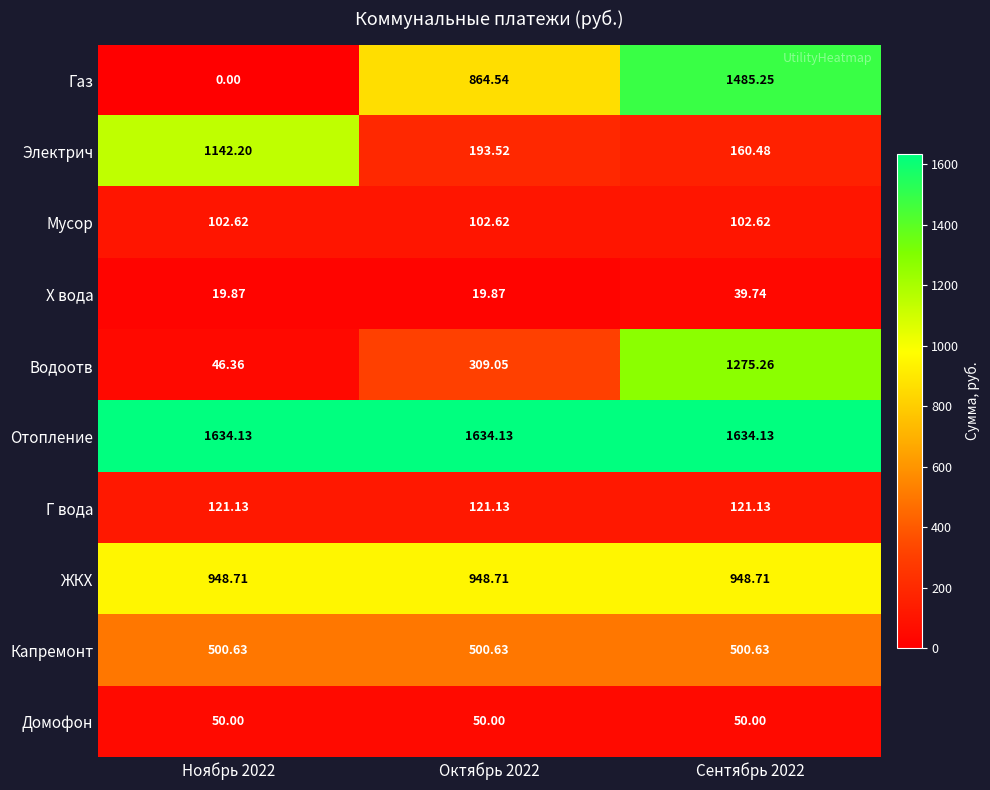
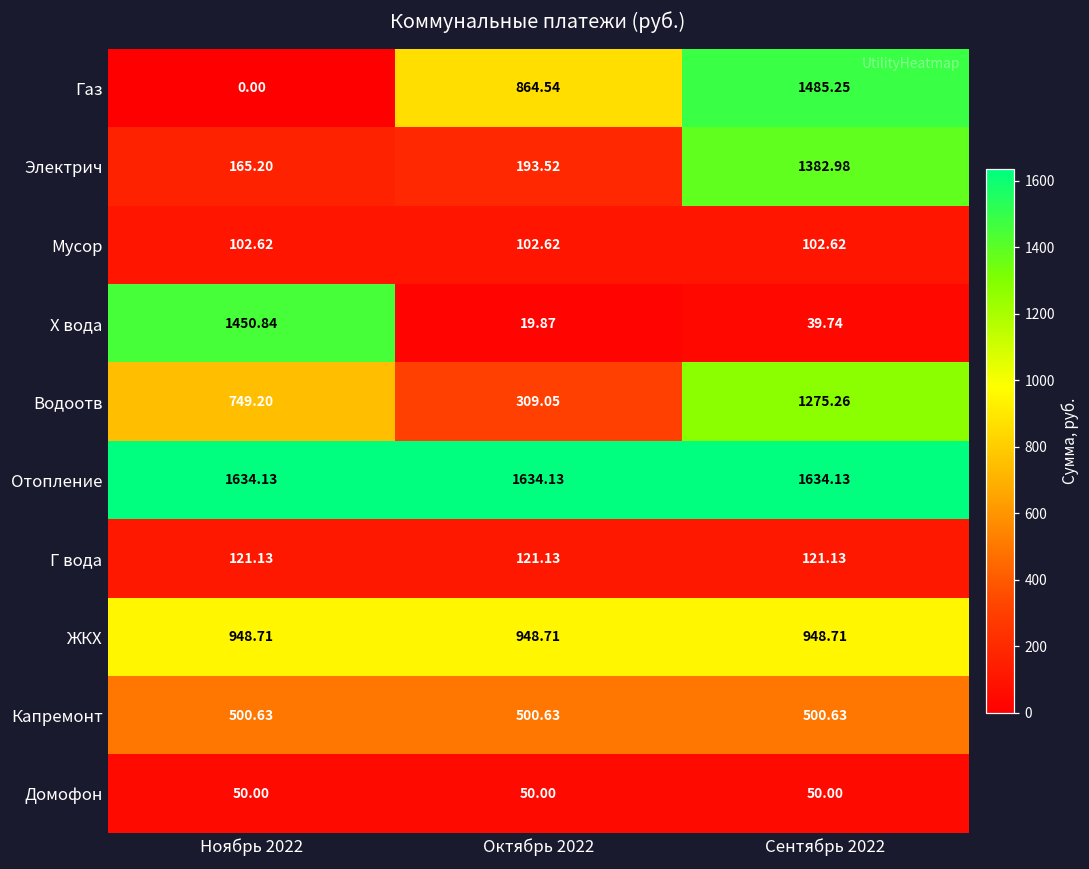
  {
    "Газ": {
      "Ноябрь 2022": 0.00,
      "Октябрь 2022": 864.54
    },
    "Электрич": {
-     "Ноябрь 2022": 1142.20,
+     "Ноябрь 2022": 165.20,
      "Октябрь 2022": 193.52,
-     "Сентябрь 2022": 160.48
+     "Сентябрь 2022": 1382.98
    },
    "Мусор": {
      "Ноябрь 2022": 102.62,
      "Октябрь 2022": 102.62,
      "Сентябрь 2022": 102.62
    },
    "Х вода": {
-     "Ноябрь 2022": 19.87,
+     "Ноябрь 2022": 1450.84,
      "Октябрь 2022": 19.87,
      "Сентябрь 2022": 39.74
    },
    "Водоотв": {
-     "Ноябрь 2022": 46.36,
+     "Ноябрь 2022": 749.20,
      "Октябрь 2022": 309.05,
      "Сентябрь 2022": 1275.26
    },
    "Отопление": {
      "Ноябрь 2022": 1634.13,
      "Октябрь 2022": 1634.13,
      "Сентябрь 2022": 1634.13
    },
    "Г вода": {
      "Ноябрь 2022": 121.13,
      "Октябрь 2022": 121.13,
      "Сентябрь 2022": 121.13
    },
    "ЖКХ": {
      "Ноябрь 2022": 948.71,
      "Октябрь 2022": 948.71,
      "Сентябрь 2022": 948.71
    },
    "Капремонт": {
      "Ноябрь 2022": 500.63,
      "Октябрь 2022": 500.63,
      "Сентябрь 2022": 500.63
    },
    "Домофон": {
      "Ноябрь 2022": 50.00,
      "Октябрь 2022": 50.00,
      "Сентябрь 2022": 50.00
    }
  }
